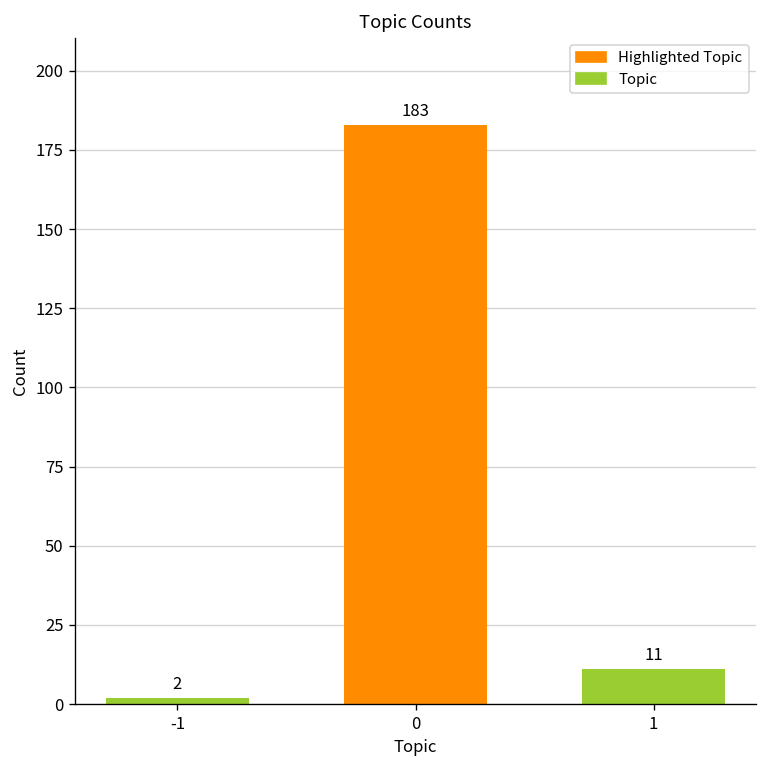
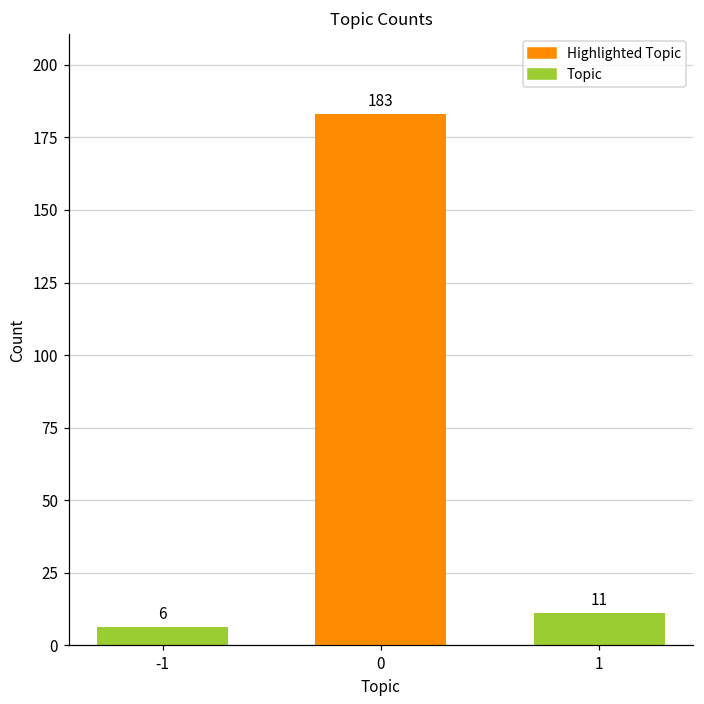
  {
-   "-1": 2,
+   "-1": 6,
    "0": 183,
    "1": 11
  }
